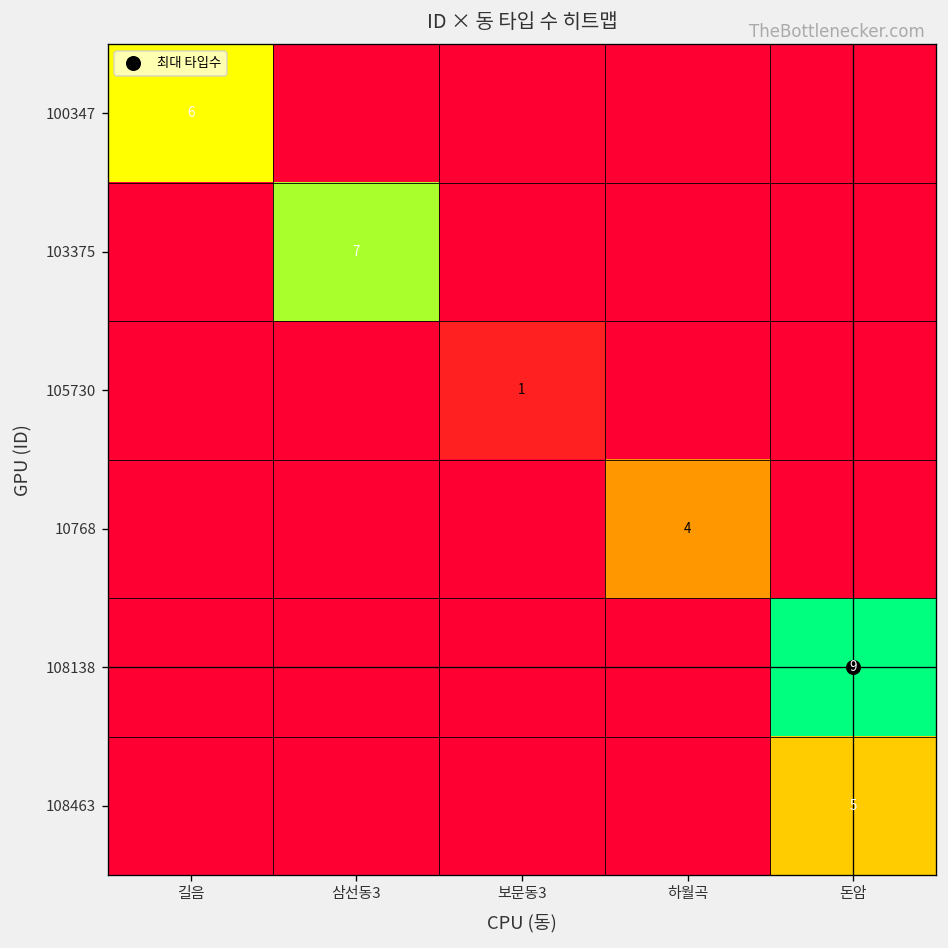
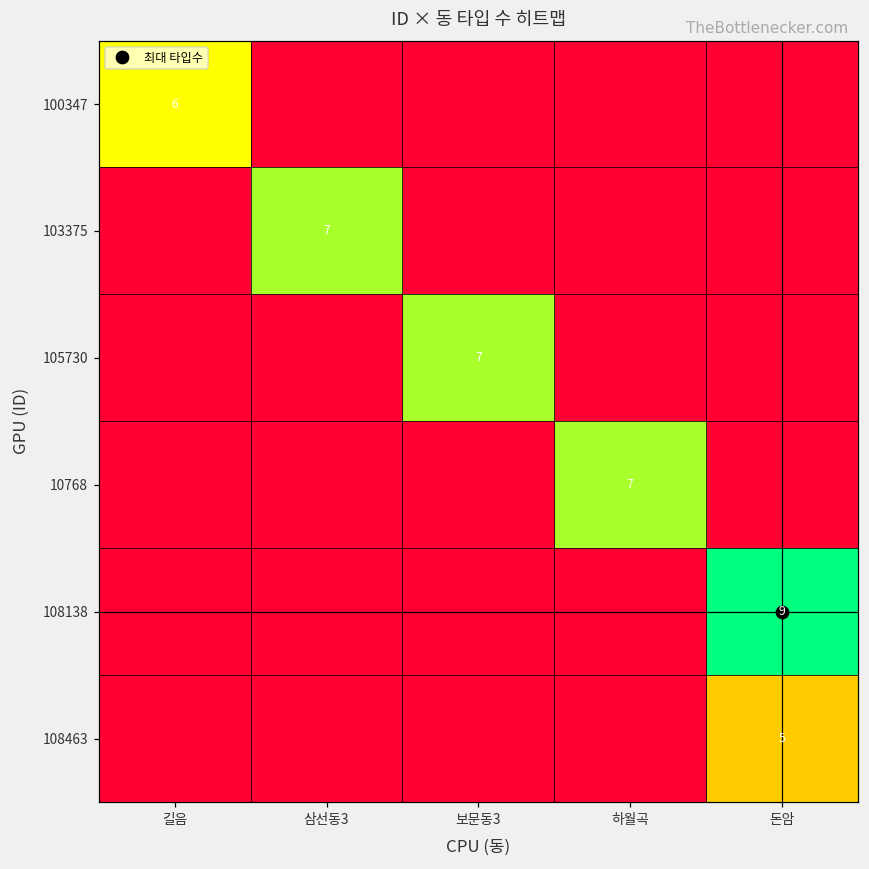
  {
    "100347": {
      "길음": 6
    },
    "103375": {
      "삼선동3": 7
    },
    "105730": {
-     "보문동3": 1
+     "보문동3": 7
    },
    "10768": {
-     "하월곡": 4
+     "하월곡": 7
    },
    "108463": {
      "돈암": 5
    }
  }
